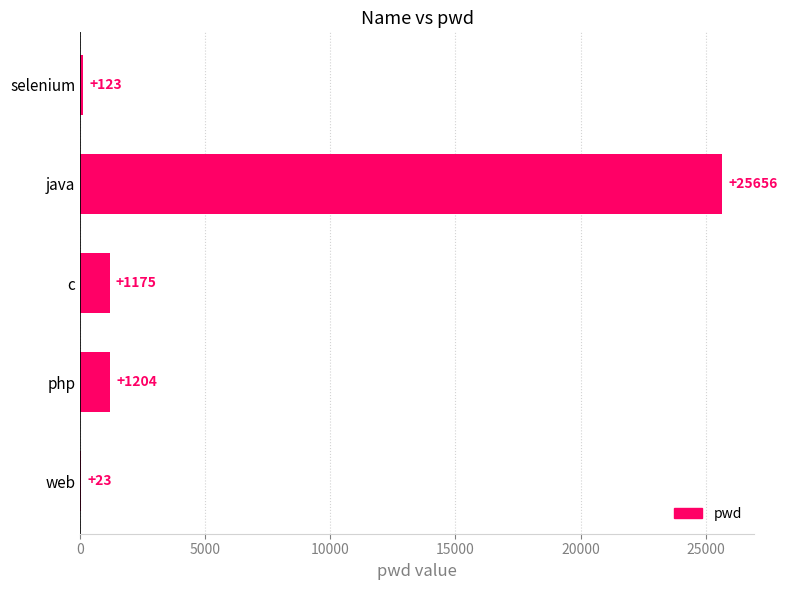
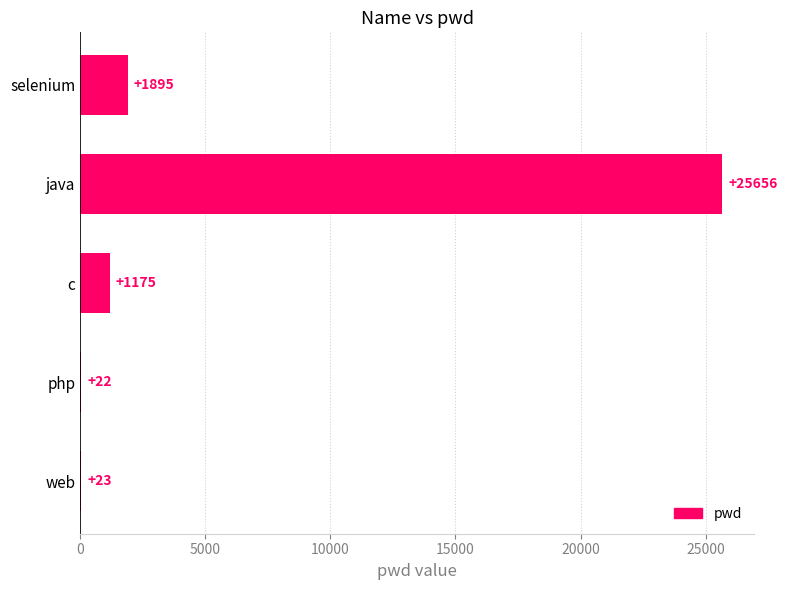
  {
-   "selenium": "+123",
+   "selenium": "+1895",
    "java": "+25656",
    "c": "+1175",
-   "php": "+1204",
+   "php": "+22",
    "web": "+23"
  }
